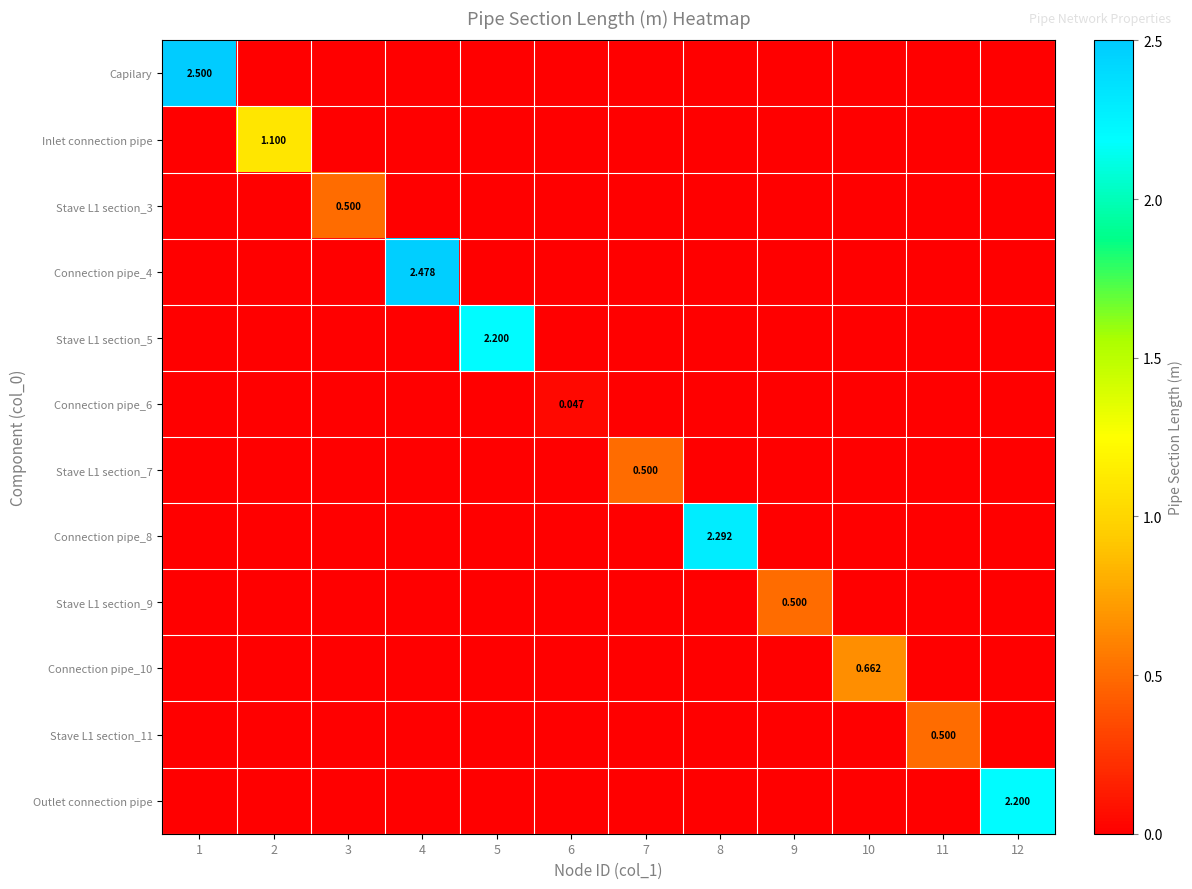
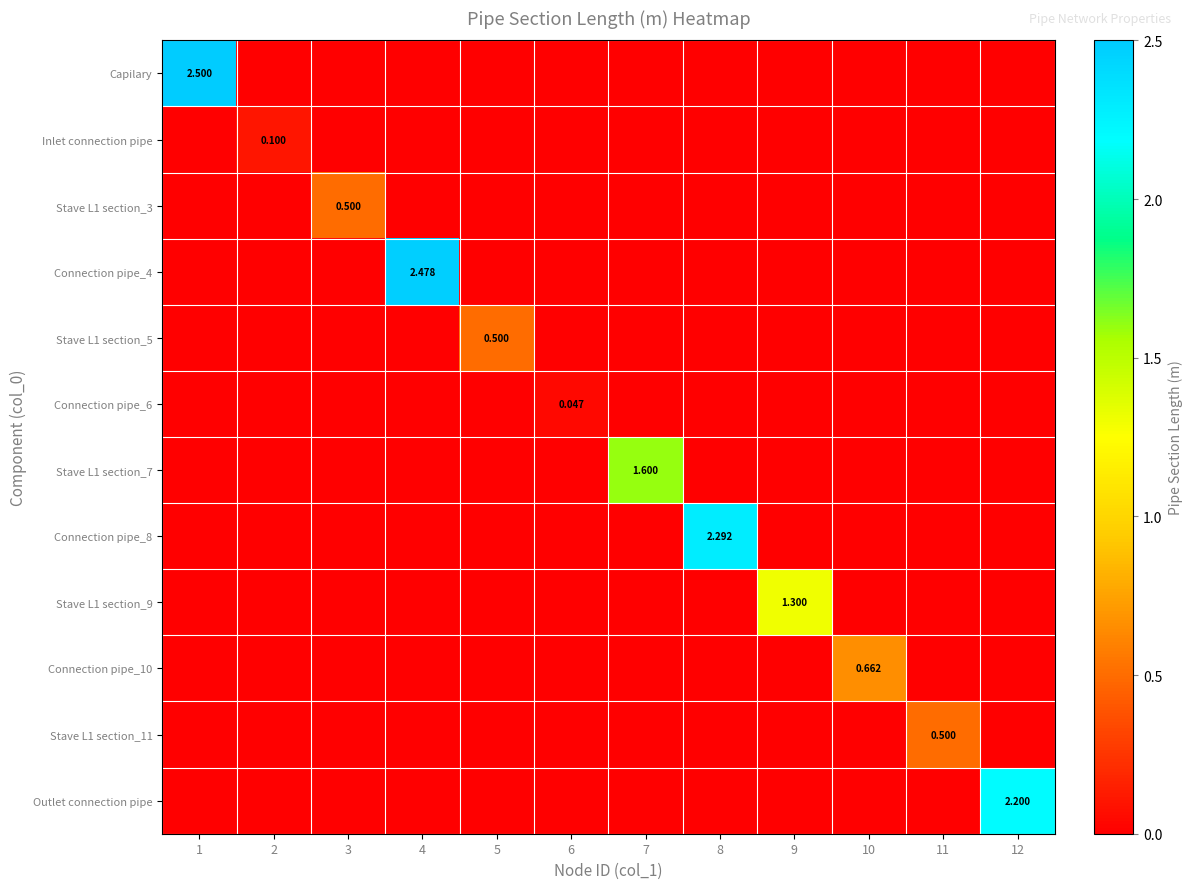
  {
    "Capilary": {
      "1": 2.500
    },
    "Inlet connection pipe": {
-     "2": 1.100
+     "2": 0.100
    },
    "Stave L1 section_3": {
      "3": 0.500
    },
    "Connection pipe_4": {
      "4": 2.478
    },
    "Stave L1 section_5": {
-     "5": 2.200
+     "5": 0.500
    },
    "Connection pipe_6": {
      "6": 0.047
    },
    "Stave L1 section_7": {
-     "7": 0.500
+     "7": 1.600
    },
    "Connection pipe_8": {
      "8": 2.292
    },
    "Stave L1 section_9": {
-     "9": 0.500
+     "9": 1.300
    },
    "Connection pipe_10": {
      "10": 0.662
    },
    "Stave L1 section_11": {
      "11": 0.500
    },
    "Outlet connection pipe": {
      "12": 2.200
    }
  }
